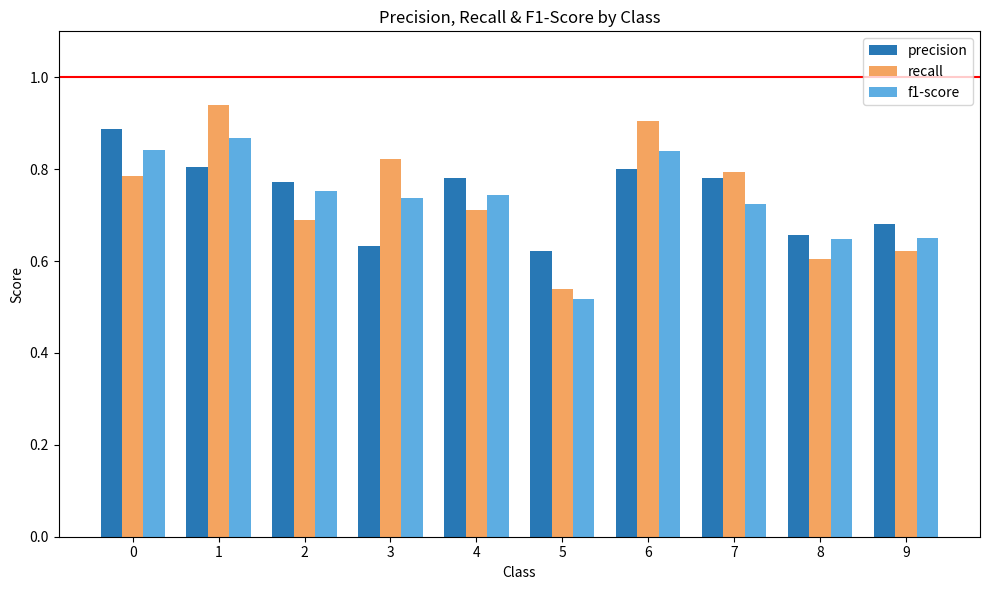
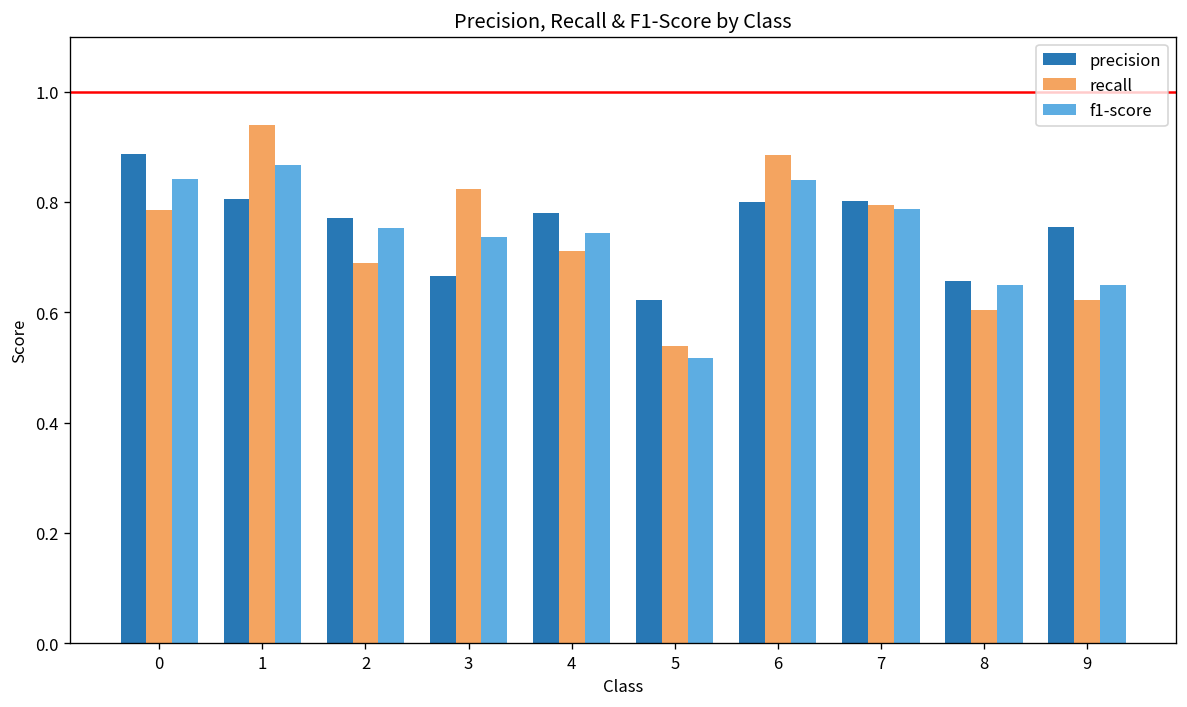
  {
    "precision": {
      "0": 0.89,
      "1": 0.81,
      "2": 0.77,
-     "3": 0.63,
+     "3": 0.67,
      "4": 0.78,
      "5": 0.62,
      "6": 0.80,
-     "7": 0.78,
+     "7": 0.80,
      "8": 0.66,
-     "9": 0.68
+     "9": 0.75
    },
    "recall": {
      "0": 0.78,
      "1": 0.94,
      "2": 0.69,
      "3": 0.82,
      "4": 0.71,
      "5": 0.54,
-     "6": 0.90,
+     "6": 0.89,
      "7": 0.79,
      "8": 0.60,
      "9": 0.62
    },
    "f1-score": {
      "0": 0.84,
      "1": 0.87,
      "2": 0.75,
      "3": 0.74,
      "4": 0.74,
      "5": 0.52,
      "6": 0.84,
-     "7": 0.72,
+     "7": 0.79,
      "8": 0.65,
      "9": 0.65
    }
  }
